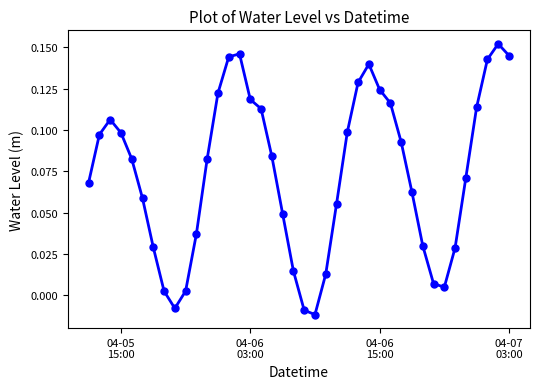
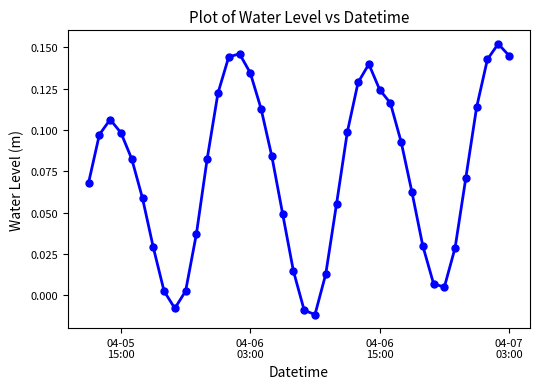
  {
    "04-05 15:00": 0.098,
-   "04-06 03:00": 0.118,
+   "04-06 03:00": 0.135,
    "04-06 15:00": 0.124,
    "04-07 03:00": 0.145
  }
